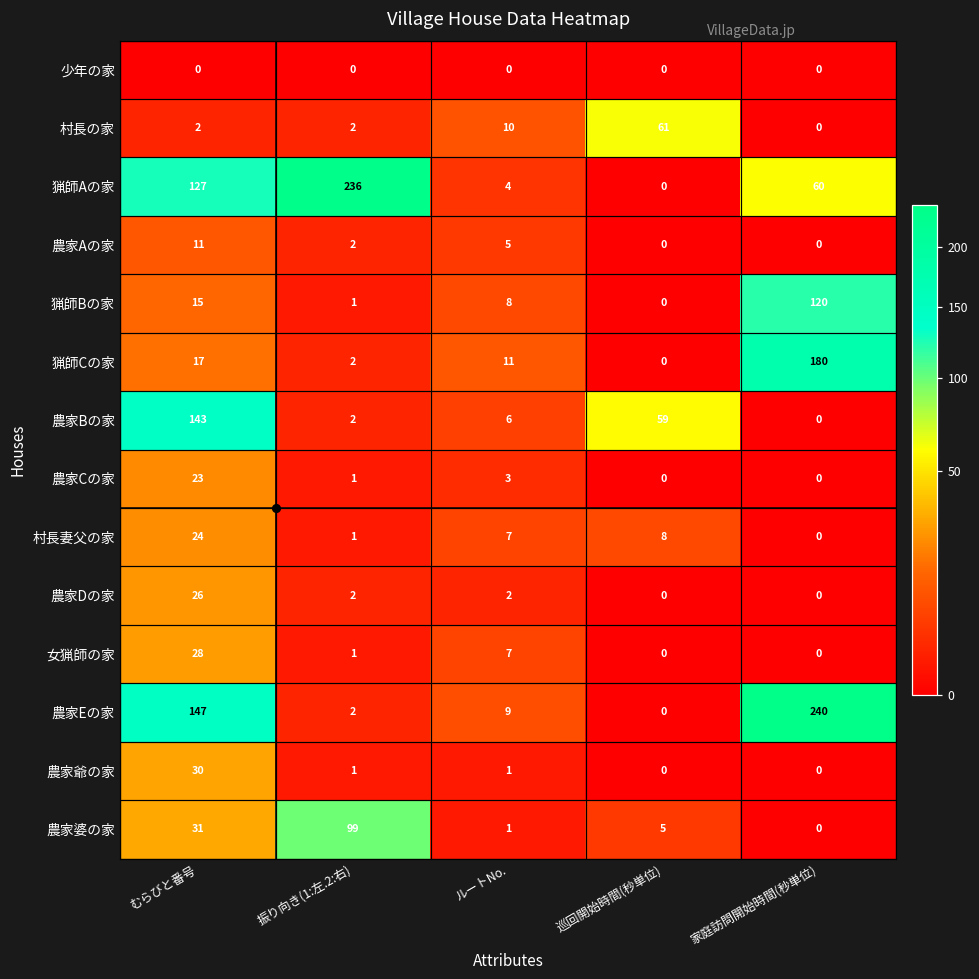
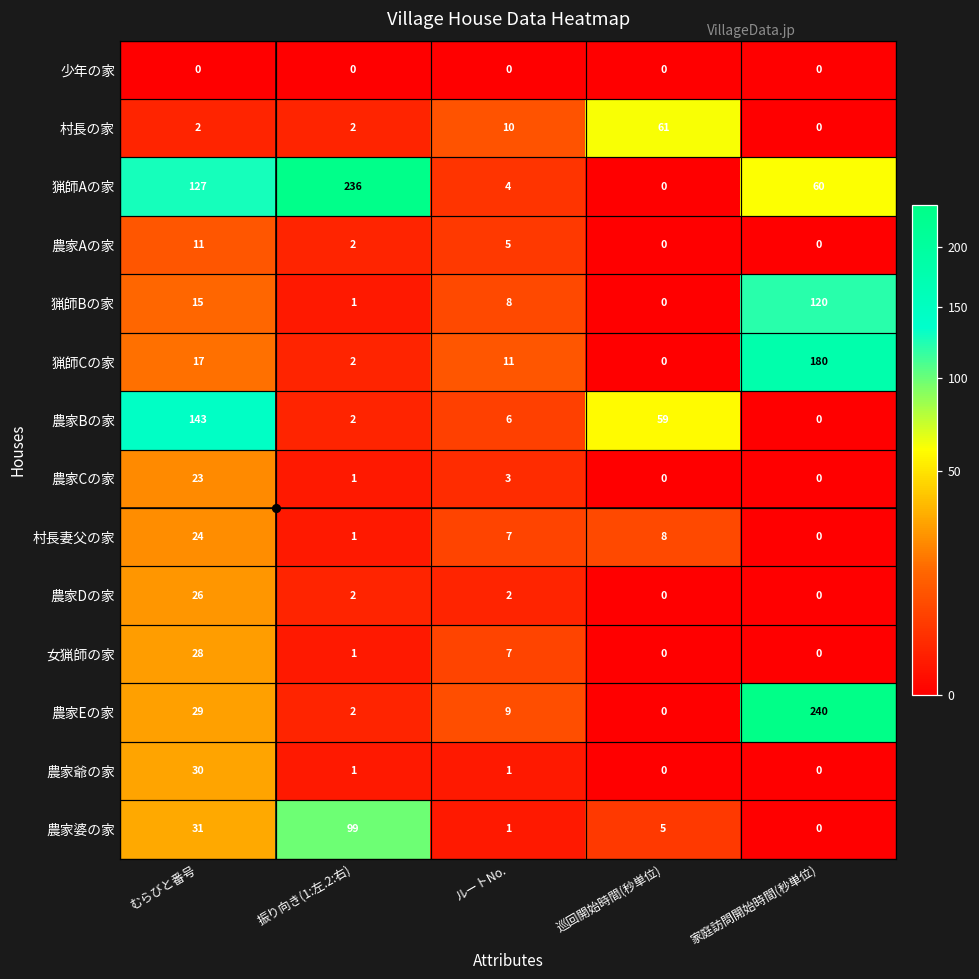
  {
    "少年の家": {
      "むらびと番号": 0,
      "振り向き(1:左.2:右)": 0,
      "ルートNo.": 0,
      "巡回開始時間(秒単位)": 0,
      "家庭訪問開始時間(秒単位)": 0
    },
    "村長の家": {
      "むらびと番号": 2,
      "振り向き(1:左.2:右)": 2,
      "ルートNo.": 10,
      "巡回開始時間(秒単位)": 61,
      "家庭訪問開始時間(秒単位)": 0
    },
    "猟師Aの家": {
      "むらびと番号": 127,
      "振り向き(1:左.2:右)": 236,
      "ルートNo.": 4,
      "巡回開始時間(秒単位)": 0,
      "家庭訪問開始時間(秒単位)": 60
    },
    "農家Aの家": {
      "むらびと番号": 11,
      "振り向き(1:左.2:右)": 2,
      "ルートNo.": 5,
      "巡回開始時間(秒単位)": 0,
      "家庭訪問開始時間(秒単位)": 0
    },
    "猟師Bの家": {
      "むらびと番号": 15,
      "振り向き(1:左.2:右)": 1,
      "ルートNo.": 8,
      "巡回開始時間(秒単位)": 0,
      "家庭訪問開始時間(秒単位)": 120
    },
    "猟師Cの家": {
      "むらびと番号": 17,
      "振り向き(1:左.2:右)": 2,
      "ルートNo.": 11,
      "巡回開始時間(秒単位)": 0,
      "家庭訪問開始時間(秒単位)": 180
    },
    "農家Bの家": {
      "むらびと番号": 143,
      "振り向き(1:左.2:右)": 2,
      "ルートNo.": 6,
      "巡回開始時間(秒単位)": 59,
      "家庭訪問開始時間(秒単位)": 0
    },
    "農家Cの家": {
      "むらびと番号": 23,
      "振り向き(1:左.2:右)": 1,
      "ルートNo.": 3,
      "巡回開始時間(秒単位)": 0,
      "家庭訪問開始時間(秒単位)": 0
    },
    "村長妻父の家": {
      "むらびと番号": 24,
      "振り向き(1:左.2:右)": 1,
      "ルートNo.": 7,
      "巡回開始時間(秒単位)": 8,
      "家庭訪問開始時間(秒単位)": 0
    },
    "農家Dの家": {
      "むらびと番号": 26,
      "振り向き(1:左.2:右)": 2,
      "ルートNo.": 2,
      "巡回開始時間(秒単位)": 0,
      "家庭訪問開始時間(秒単位)": 0
    },
    "女猟師の家": {
      "むらびと番号": 28,
      "振り向き(1:左.2:右)": 1,
      "ルートNo.": 7,
      "巡回開始時間(秒単位)": 0,
      "家庭訪問開始時間(秒単位)": 0
    },
    "農家Eの家": {
-     "むらびと番号": 147,
+     "むらびと番号": 29,
      "振り向き(1:左.2:右)": 2,
      "ルートNo.": 9,
      "巡回開始時間(秒単位)": 0,
      "家庭訪問開始時間(秒単位)": 240
    },
    "農家爺の家": {
      "むらびと番号": 30,
      "振り向き(1:左.2:右)": 1,
      "ルートNo.": 1,
      "巡回開始時間(秒単位)": 0,
      "家庭訪問開始時間(秒単位)": 0
    },
    "農家婆の家": {
      "むらびと番号": 31,
      "振り向き(1:左.2:右)": 99,
      "ルートNo.": 1,
      "巡回開始時間(秒単位)": 5,
      "家庭訪問開始時間(秒単位)": 0
    }
  }
